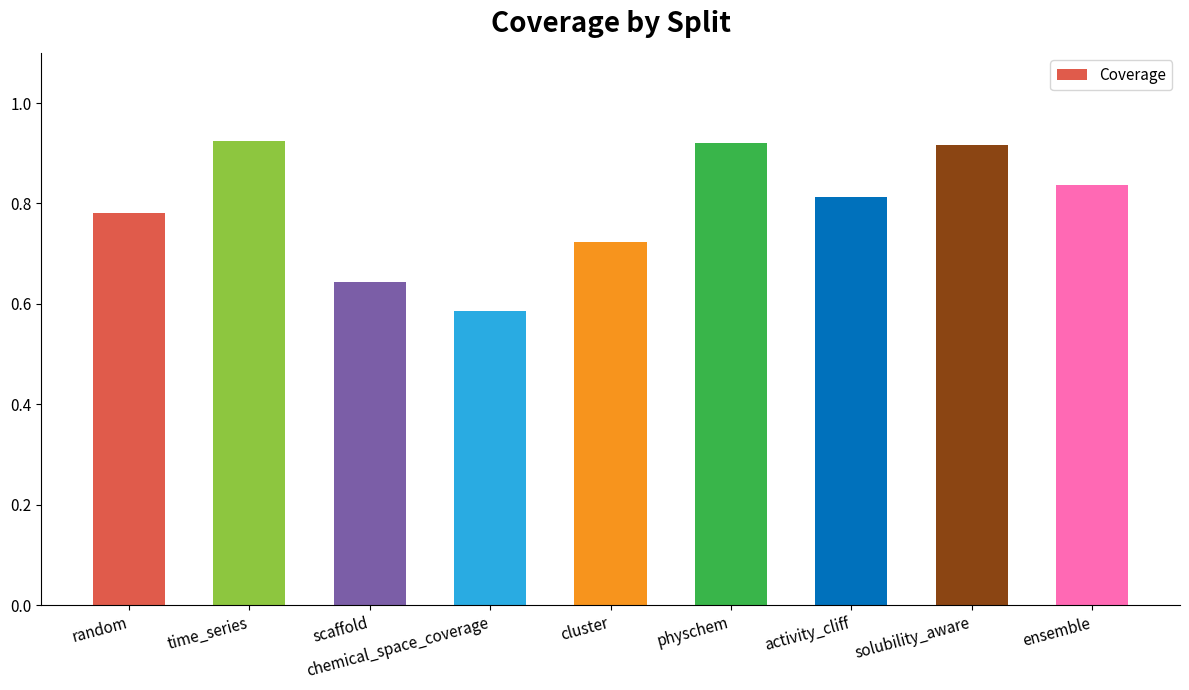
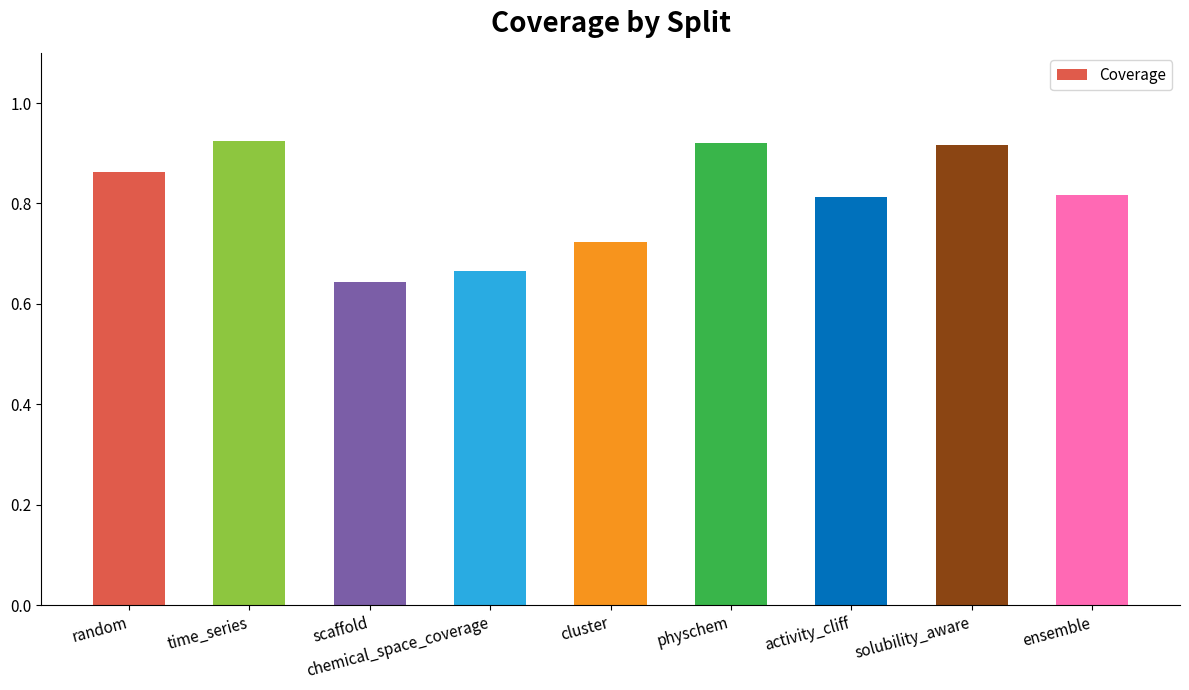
  {
-   "random": 0.78,
+   "random": 0.86,
    "time_series": 0.92,
    "scaffold": 0.64,
-   "chemical_space_coverage": 0.59,
+   "chemical_space_coverage": 0.67,
    "cluster": 0.72,
    "physchem": 0.92,
    "activity_cliff": 0.81,
    "solubility_aware": 0.92,
-   "ensemble": 0.84
+   "ensemble": 0.82
  }
